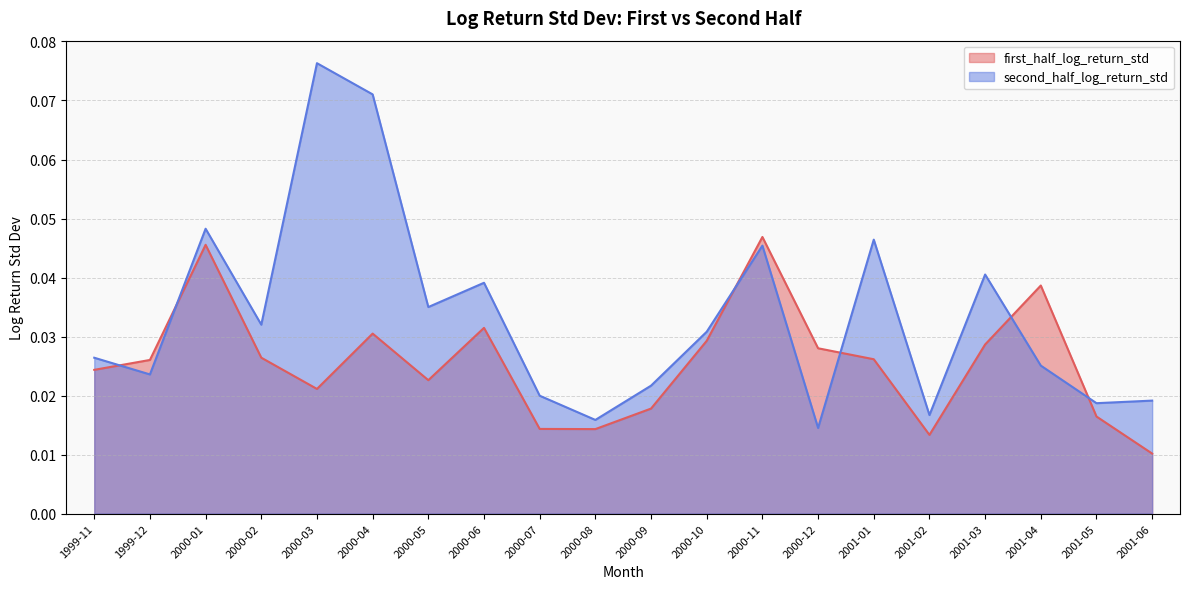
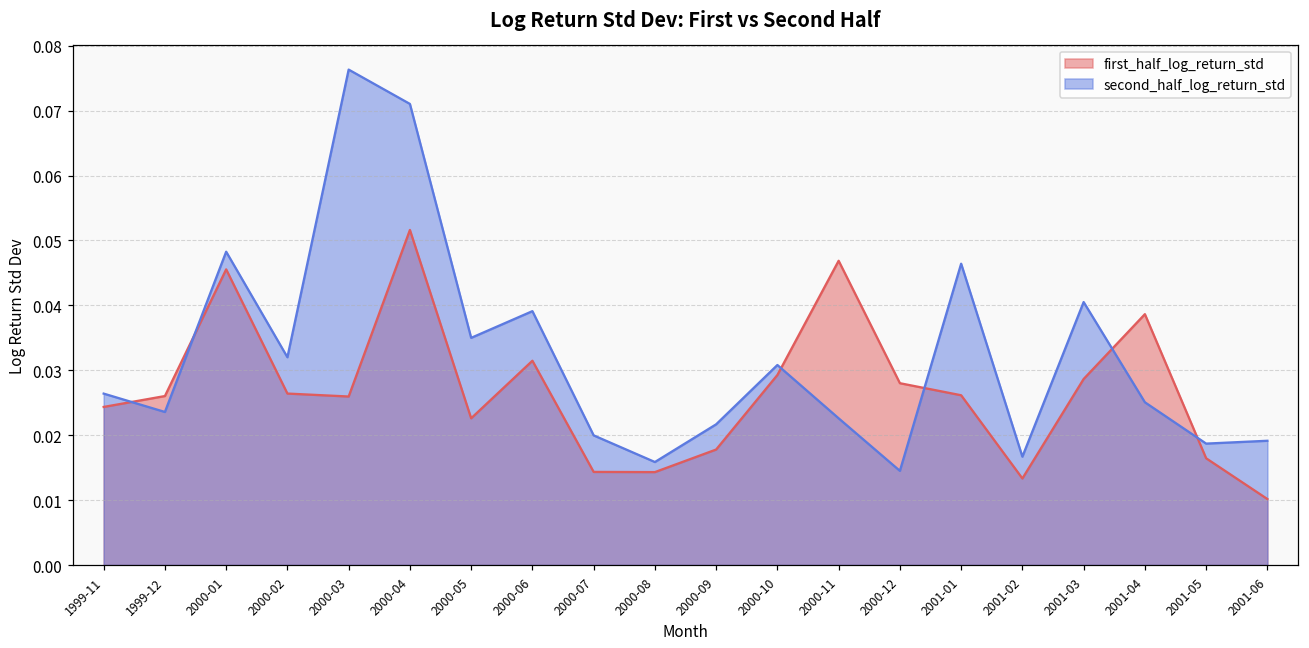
  {
    "first_half_log_return_std": {
      "1999-11": 0.024,
      "1999-12": 0.026,
      "2000-01": 0.046,
      "2000-02": 0.026,
-     "2000-03": 0.021,
-     "2000-04": 0.030,
+     "2000-03": 0.026,
+     "2000-04": 0.052,
      "2000-05": 0.023,
      "2000-06": 0.031,
      "2000-07": 0.014,
      "2000-08": 0.014,
      "2000-09": 0.018,
      "2000-10": 0.029,
      "2000-11": 0.047,
      "2000-12": 0.028,
      "2001-01": 0.026,
      "2001-02": 0.013,
      "2001-03": 0.029,
      "2001-04": 0.039,
      "2001-05": 0.016,
      "2001-06": 0.010
    },
    "second_half_log_return_std": {
      "1999-11": 0.026,
      "1999-12": 0.024,
      "2000-01": 0.048,
      "2000-02": 0.032,
      "2000-03": 0.076,
      "2000-04": 0.071,
      "2000-05": 0.035,
      "2000-06": 0.039,
      "2000-07": 0.020,
      "2000-08": 0.016,
      "2000-09": 0.022,
      "2000-10": 0.031,
-     "2000-11": 0.045,
+     "2000-11": 0.023,
      "2000-12": 0.015,
      "2001-01": 0.046,
      "2001-02": 0.017,
      "2001-03": 0.041,
      "2001-04": 0.025,
      "2001-05": 0.019,
      "2001-06": 0.019
    }
  }
